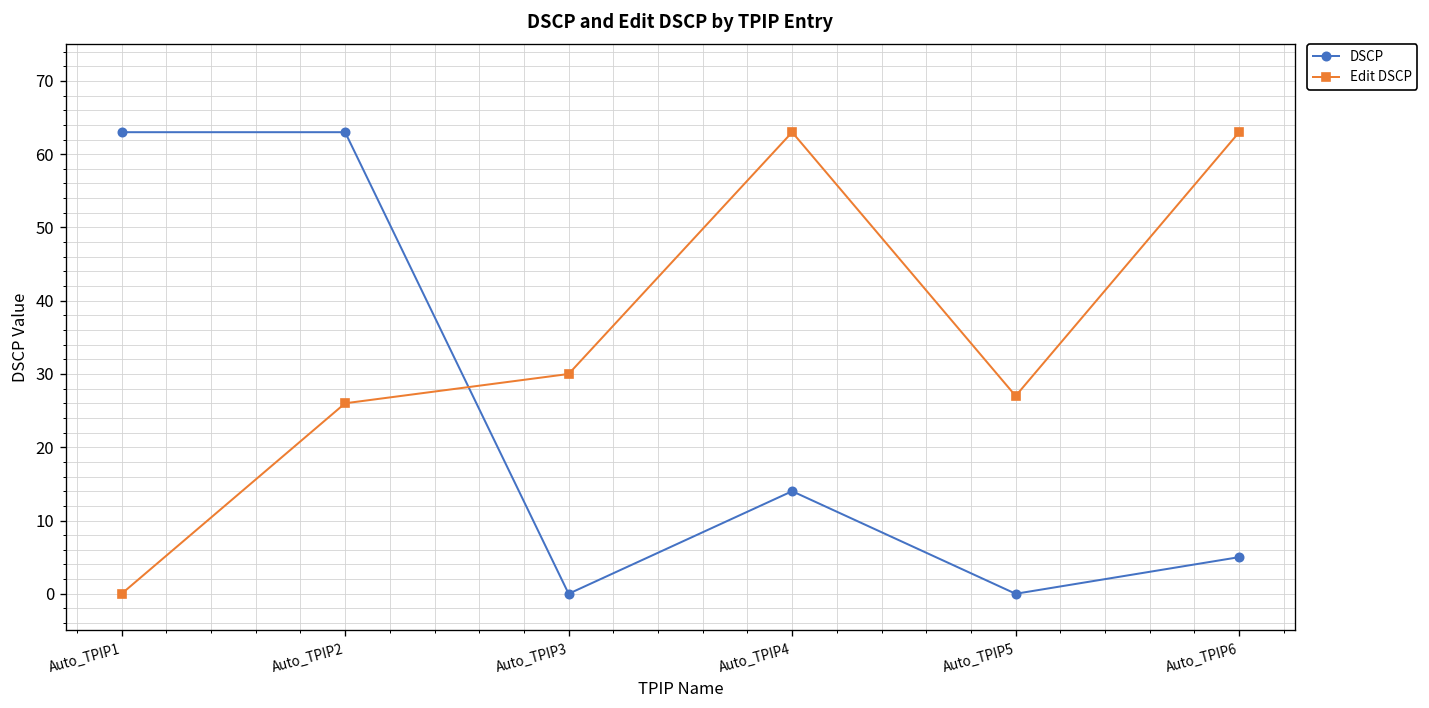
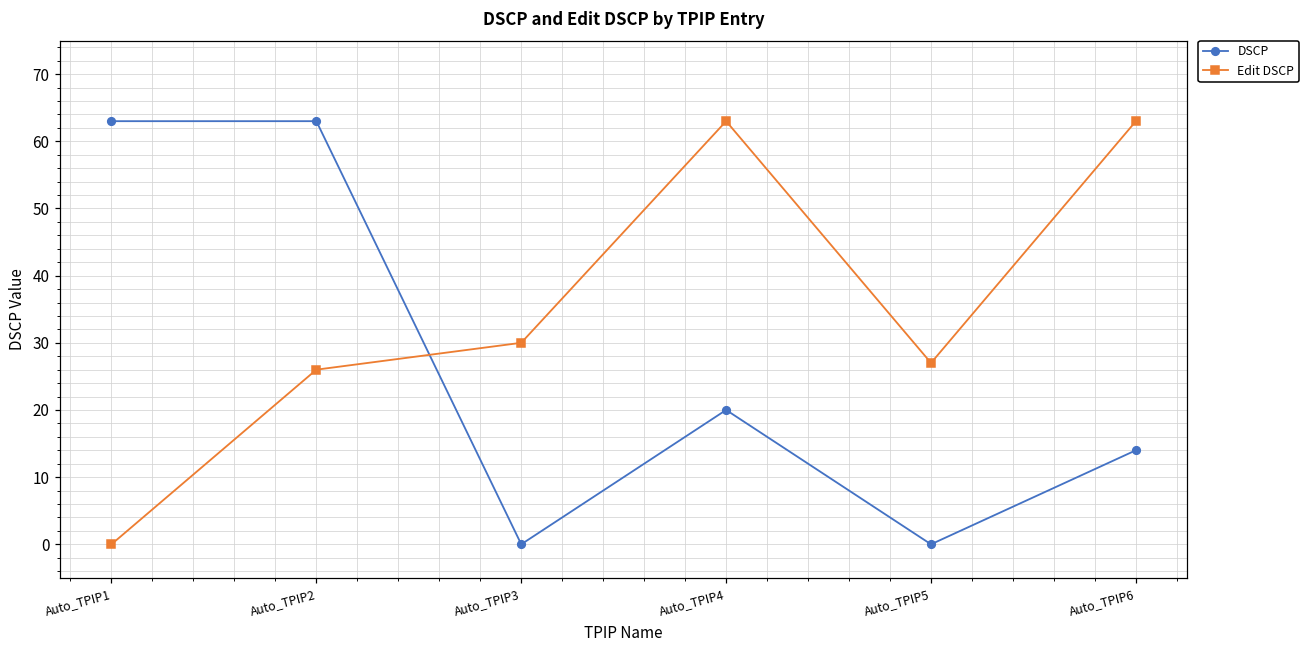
  {
    "DSCP": {
      "Auto_TPIP1": 63,
      "Auto_TPIP2": 63,
      "Auto_TPIP3": 0,
-     "Auto_TPIP4": 14,
+     "Auto_TPIP4": 20,
      "Auto_TPIP5": 0,
-     "Auto_TPIP6": 5
+     "Auto_TPIP6": 14
    },
    "Edit DSCP": {
      "Auto_TPIP1": 0,
      "Auto_TPIP2": 26,
      "Auto_TPIP3": 30,
      "Auto_TPIP4": 63,
      "Auto_TPIP5": 27,
      "Auto_TPIP6": 63
    }
  }
